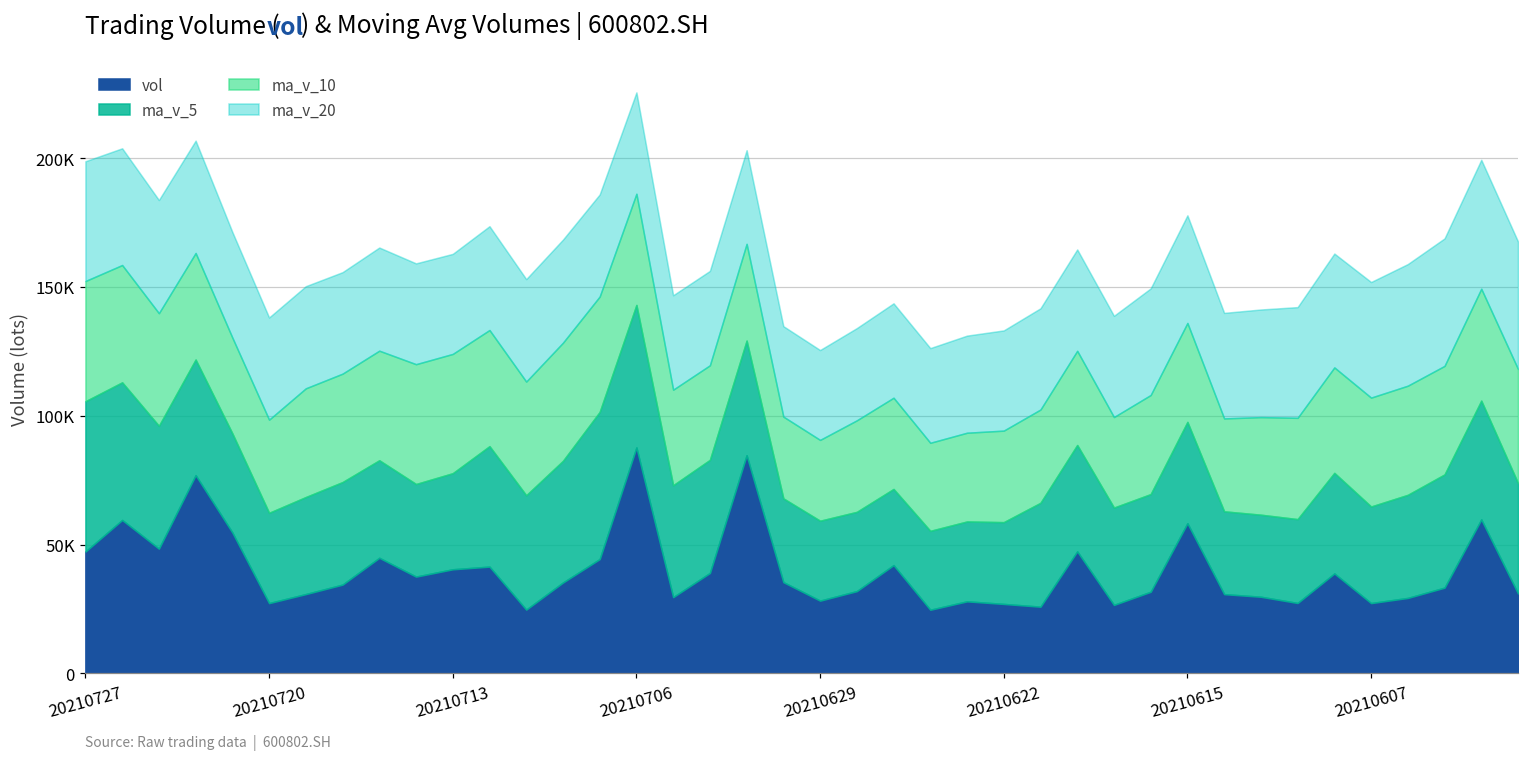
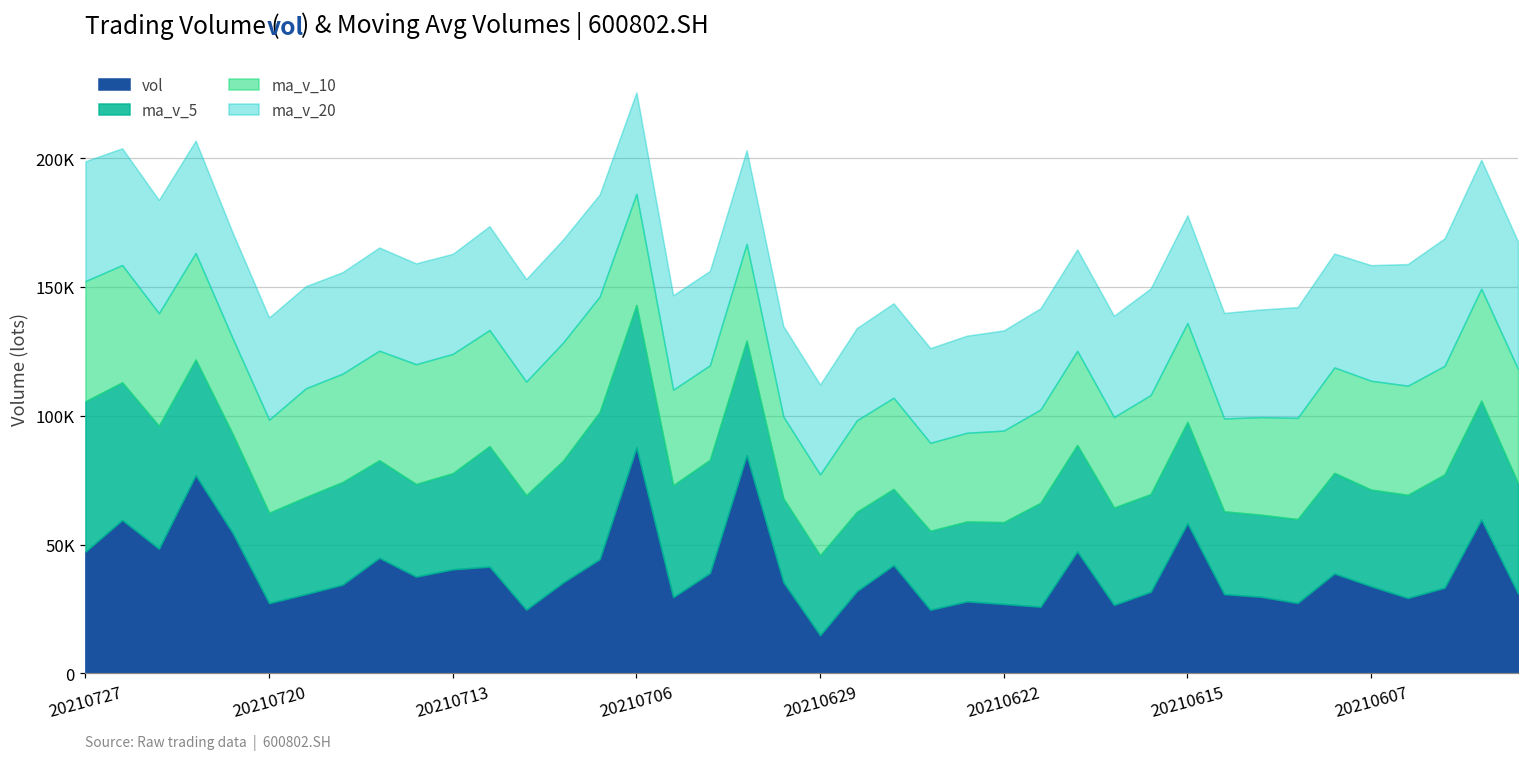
  {
    "vol": {
      "20210727": 47000,
      "20210720": 27000,
      "20210713": 40000,
      "20210706": 88000,
-     "20210629": 28000,
+     "20210629": 15000,
      "20210622": 27000,
      "20210615": 58000,
-     "20210607": 27000
+     "20210607": 34000
    }
  }
